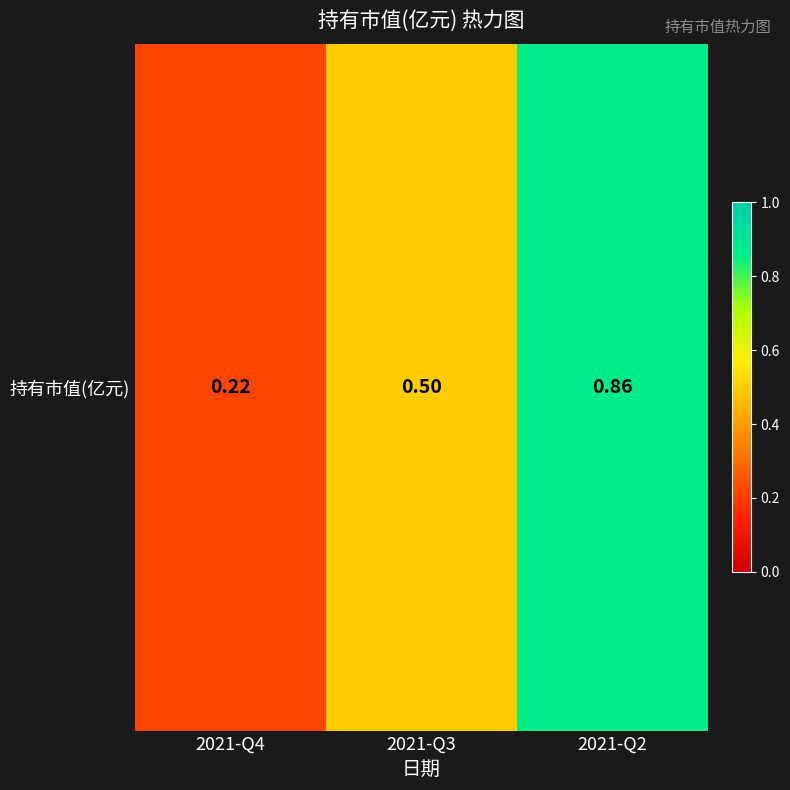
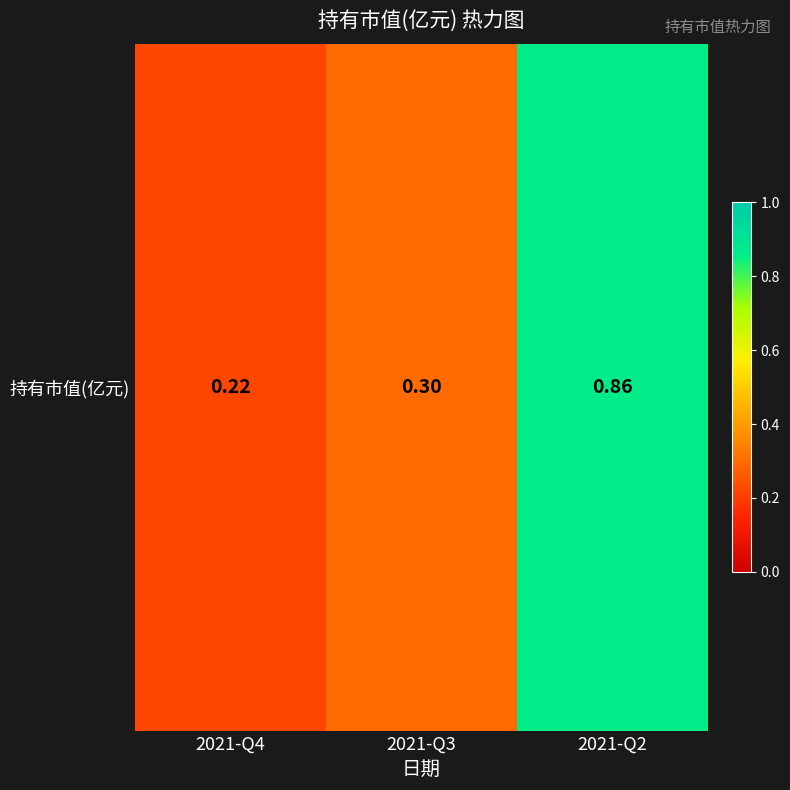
  {
    "持有市值(亿元)": {
      "2021-Q4": 0.22,
-     "2021-Q3": 0.50,
+     "2021-Q3": 0.30,
      "2021-Q2": 0.86
    }
  }
